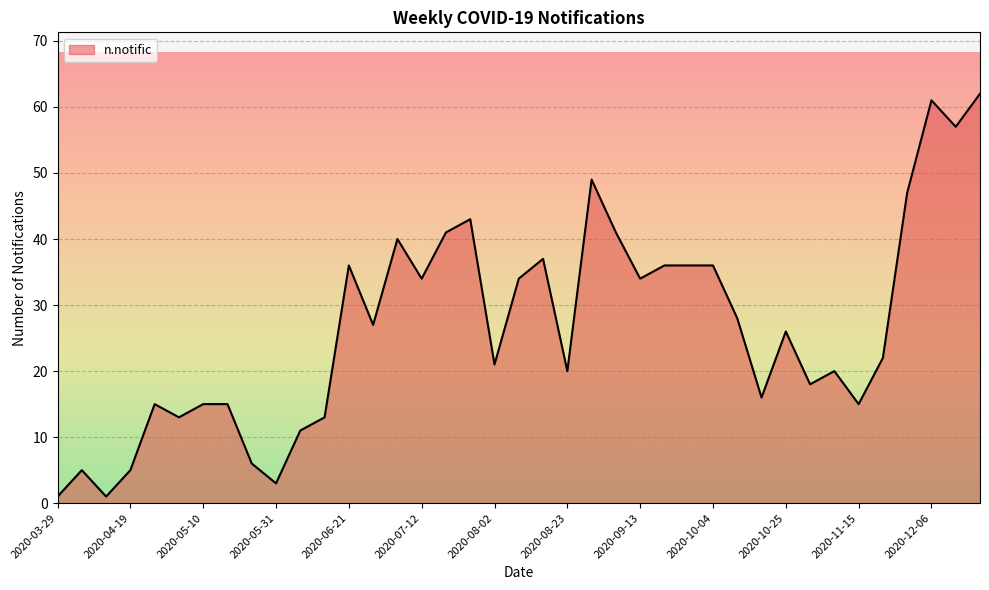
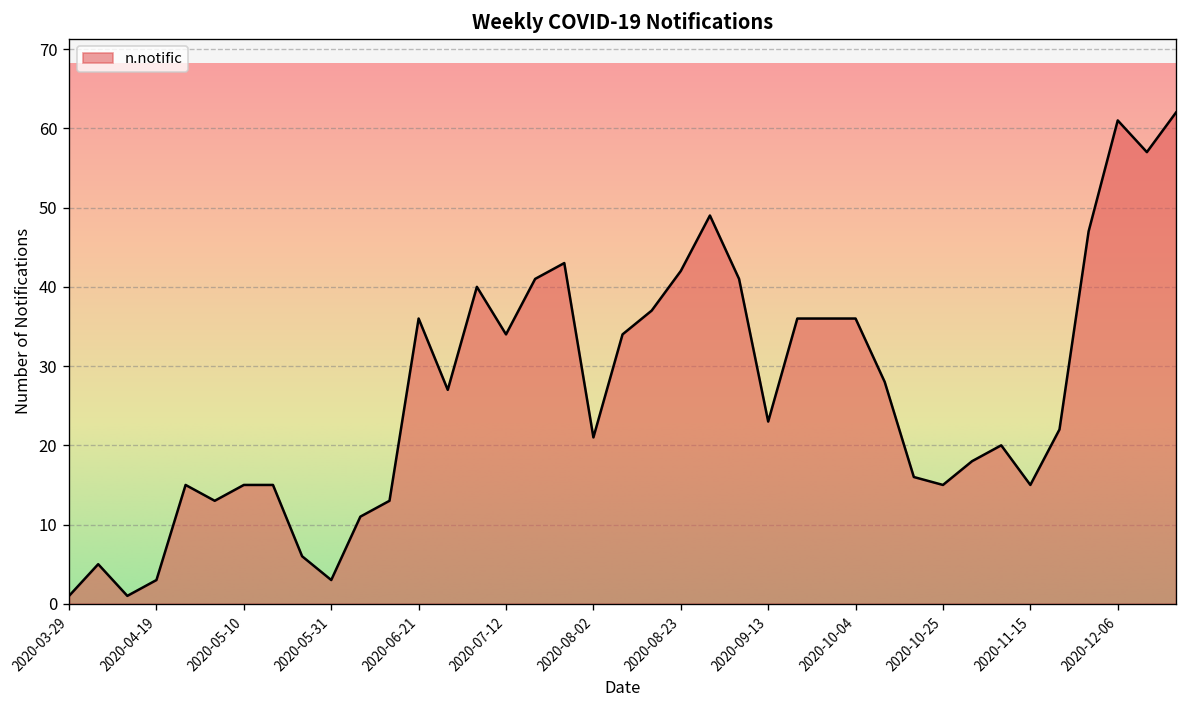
  {
    "2020-03-29": 1,
-   "2020-04-19": 5,
+   "2020-04-19": 3,
    "2020-05-10": 15,
    "2020-05-31": 3,
    "2020-06-21": 36,
    "2020-07-12": 34,
    "2020-08-02": 21,
-   "2020-08-23": 20,
-   "2020-09-13": 34,
+   "2020-08-23": 42,
+   "2020-09-13": 23,
    "2020-10-04": 36,
-   "2020-10-25": 26,
+   "2020-10-25": 15,
    "2020-11-15": 15,
    "2020-12-06": 61
  }
